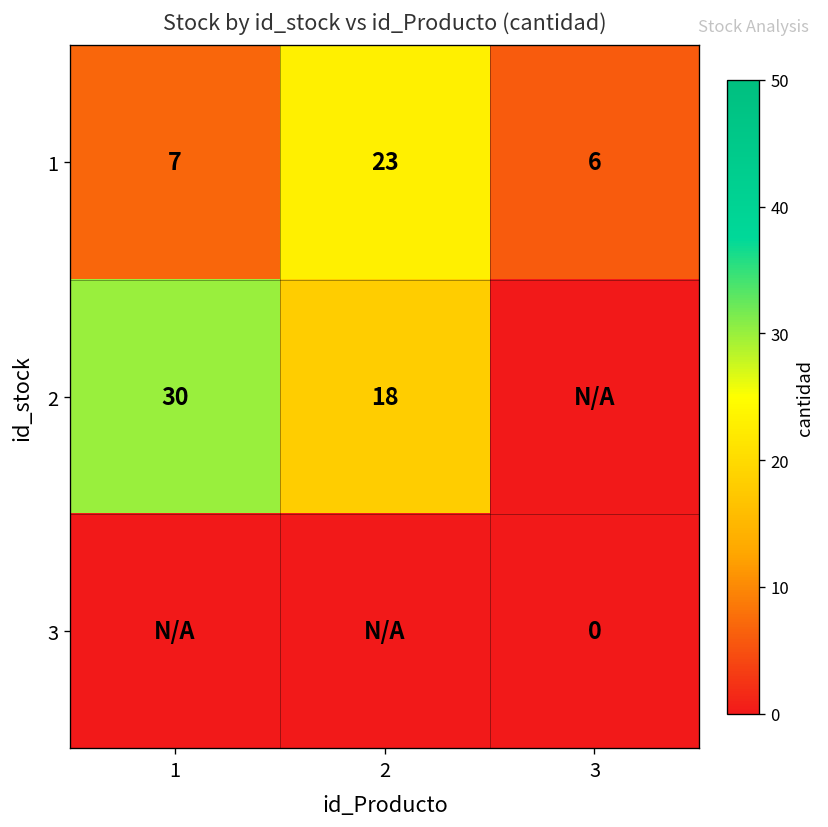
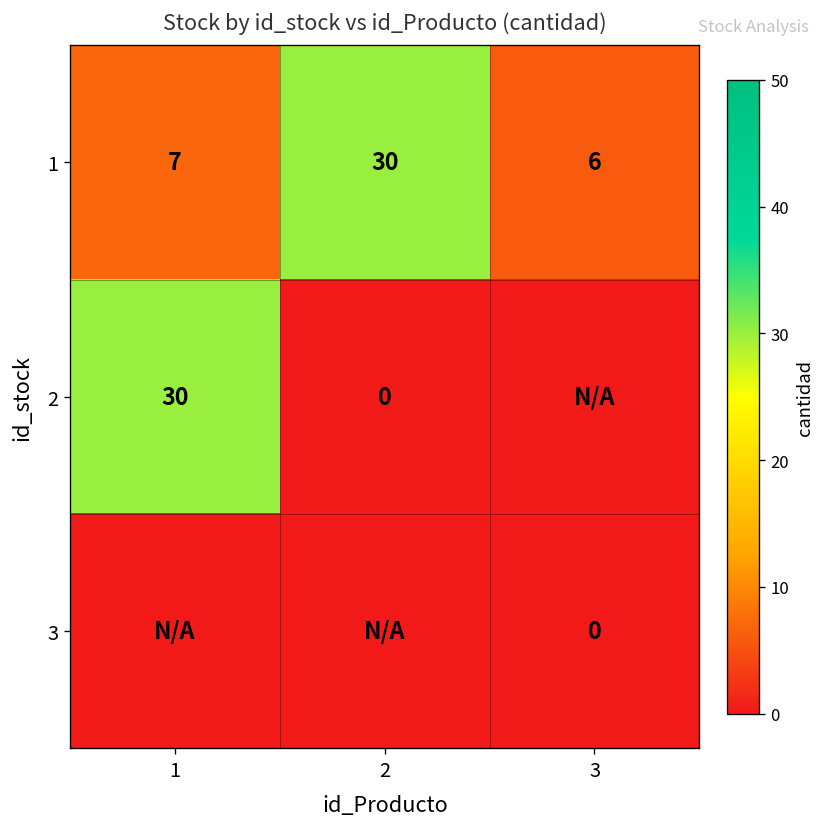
  {
    "1": {
      "1": 7,
-     "2": 23,
+     "2": 30,
      "3": 6
    },
    "2": {
      "1": 30,
-     "2": 18
+     "2": 0
    },
    "3": {
      "3": 0
    }
  }
